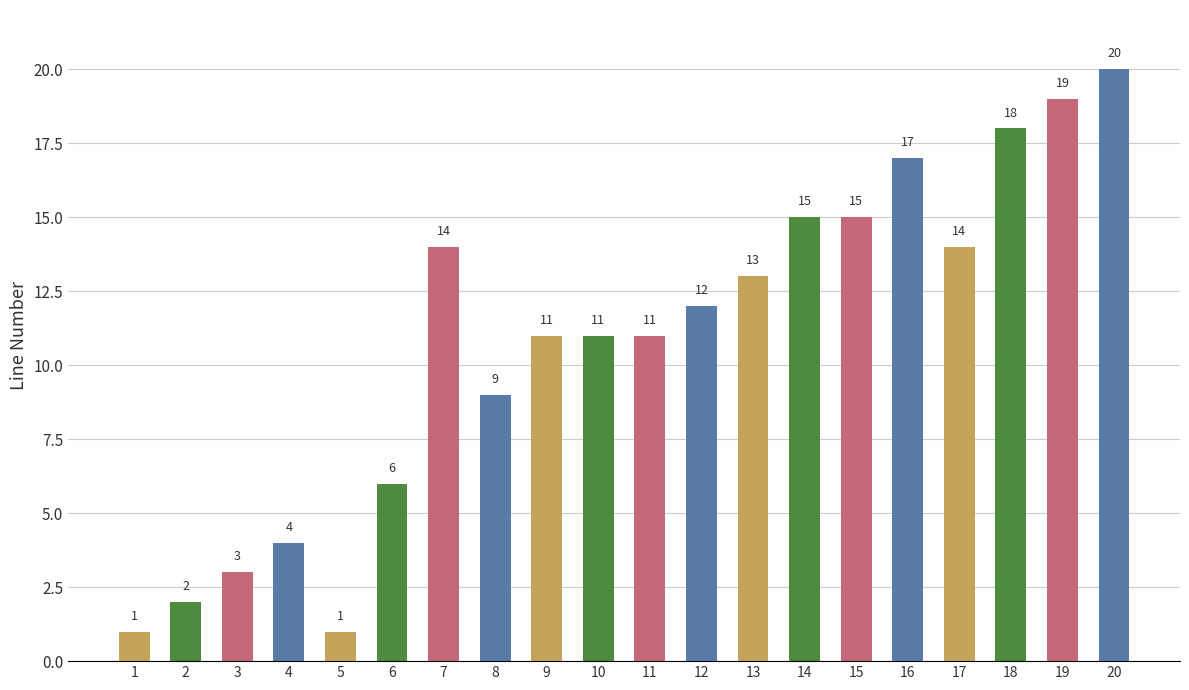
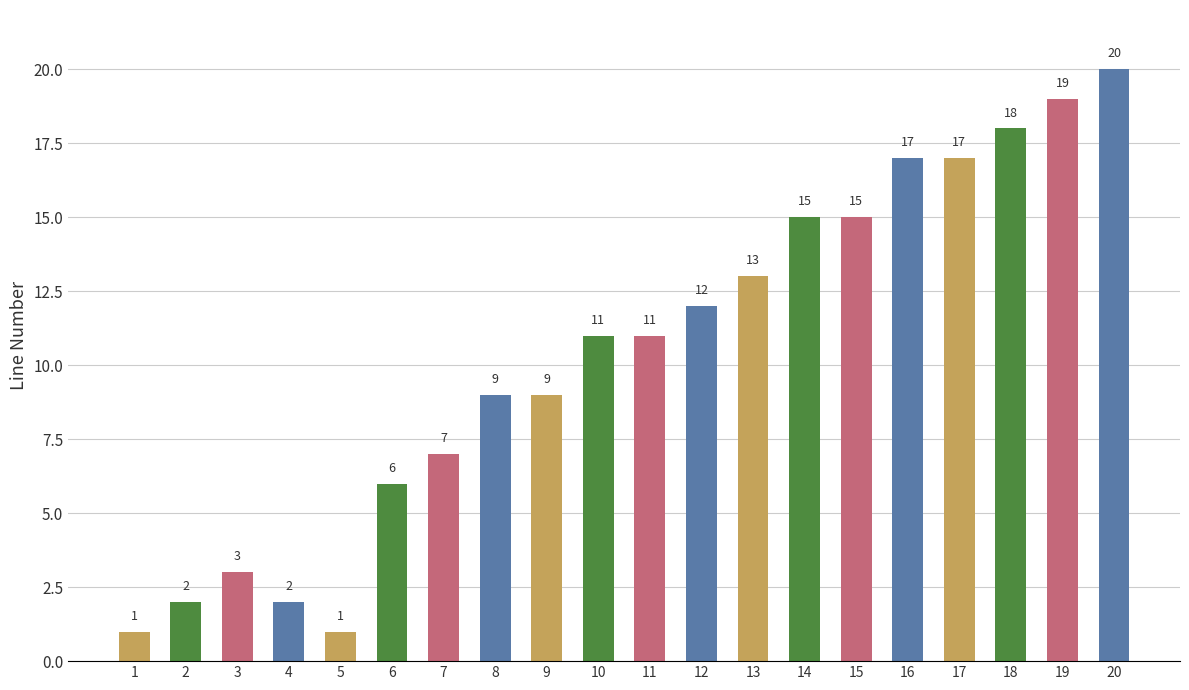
  {
    "1": 1,
    "2": 2,
    "3": 3,
-   "4": 4,
+   "4": 2,
    "5": 1,
    "6": 6,
-   "7": 14,
+   "7": 7,
    "8": 9,
-   "9": 11,
+   "9": 9,
    "10": 11,
    "11": 11,
    "12": 12,
    "13": 13,
    "14": 15,
    "15": 15,
    "16": 17,
-   "17": 14,
+   "17": 17,
    "18": 18,
    "19": 19,
    "20": 20
  }
